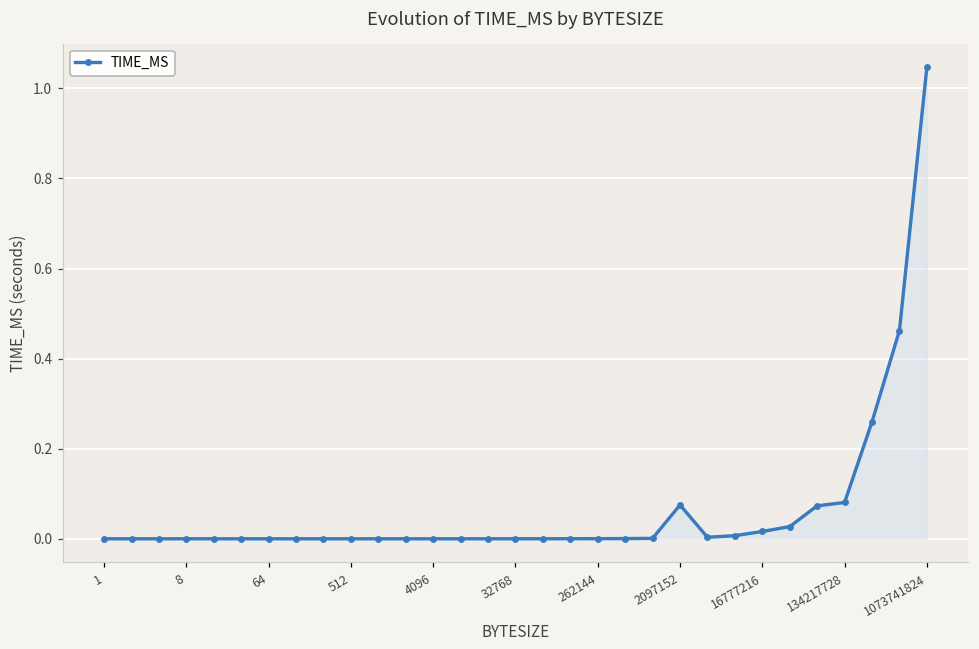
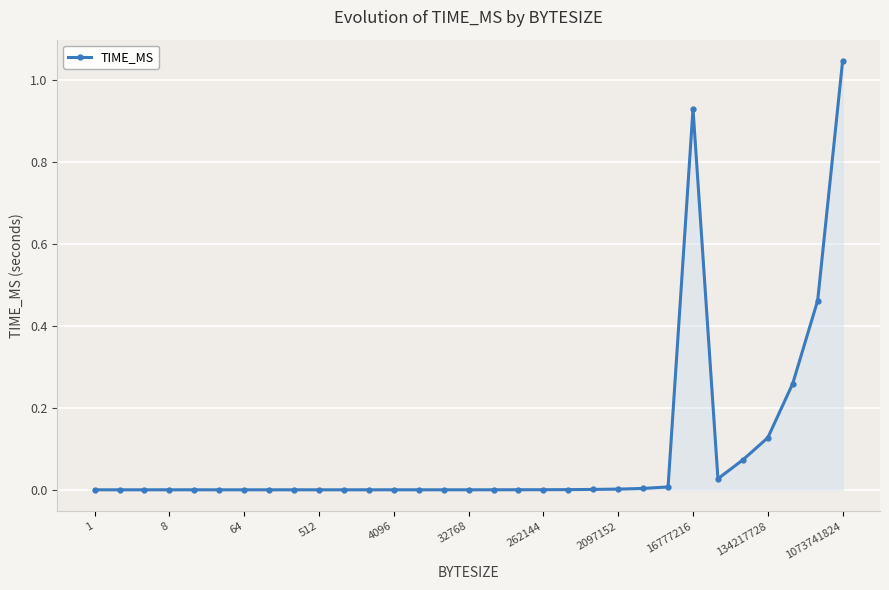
  {
    "64": 0.00,
    "512": 0.00,
    "4096": 0.00,
    "32768": 0.00,
    "262144": 0.00,
-   "2097152": 0.08,
-   "16777216": 0.02,
-   "134217728": 0.08,
+   "2097152": 0.00,
+   "16777216": 0.93,
+   "134217728": 0.13,
    "1073741824": 1.05
  }
